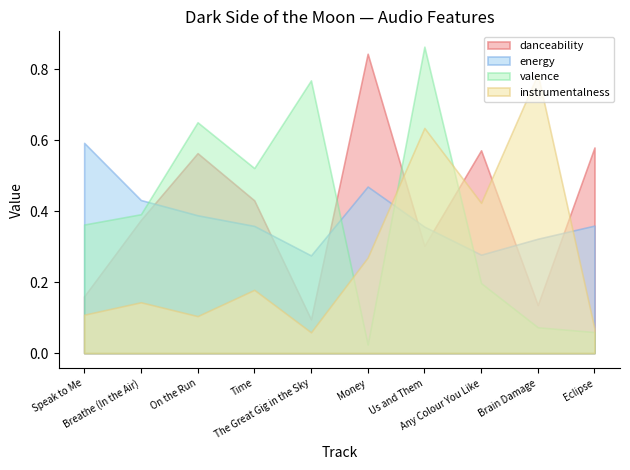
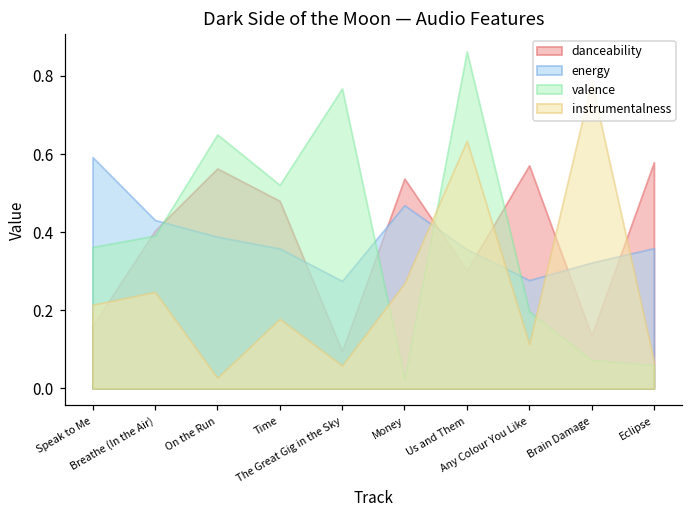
  {
    "danceability": {
      "Speak to Me": 0.16,
-     "Breathe (In the Air)": 0.38,
+     "Breathe (In the Air)": 0.40,
      "On the Run": 0.56,
-     "Time": 0.43,
+     "Time": 0.48,
      "The Great Gig in the Sky": 0.10,
-     "Money": 0.84,
+     "Money": 0.54,
      "Us and Them": 0.30,
      "Any Colour You Like": 0.57,
      "Brain Damage": 0.14,
      "Eclipse": 0.58
    },
    "instrumentalness": {
-     "Speak to Me": 0.11,
-     "Breathe (In the Air)": 0.14,
-     "On the Run": 0.10,
+     "Speak to Me": 0.21,
+     "Breathe (In the Air)": 0.25,
+     "On the Run": 0.03,
      "Time": 0.18,
      "The Great Gig in the Sky": 0.06,
      "Money": 0.27,
      "Us and Them": 0.63,
-     "Any Colour You Like": 0.42,
+     "Any Colour You Like": 0.11,
      "Eclipse": 0.07
    }
  }
